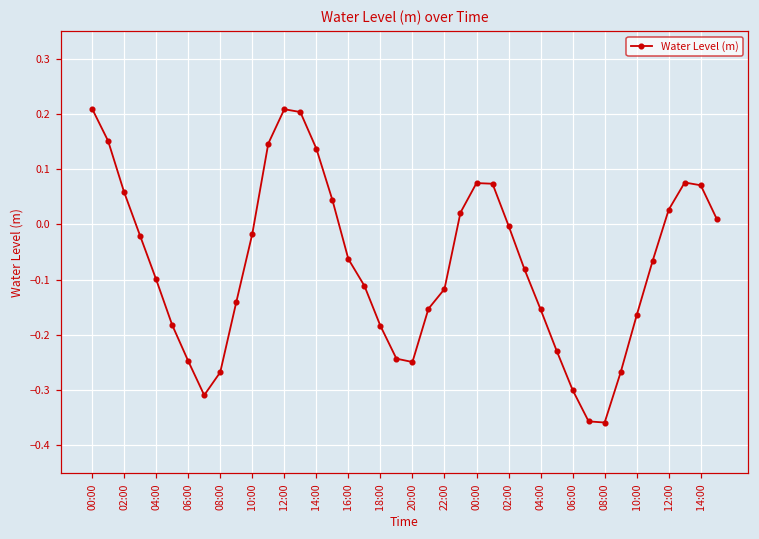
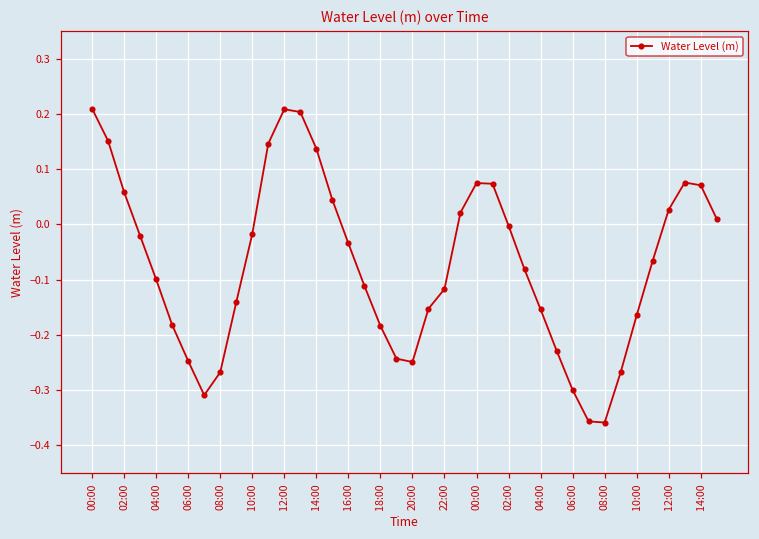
  {
-   "16:00": -0.06,
+   "16:00": -0.03,
    "18:00": -0.18,
    "20:00": -0.25,
    "22:00": -0.12
  }
